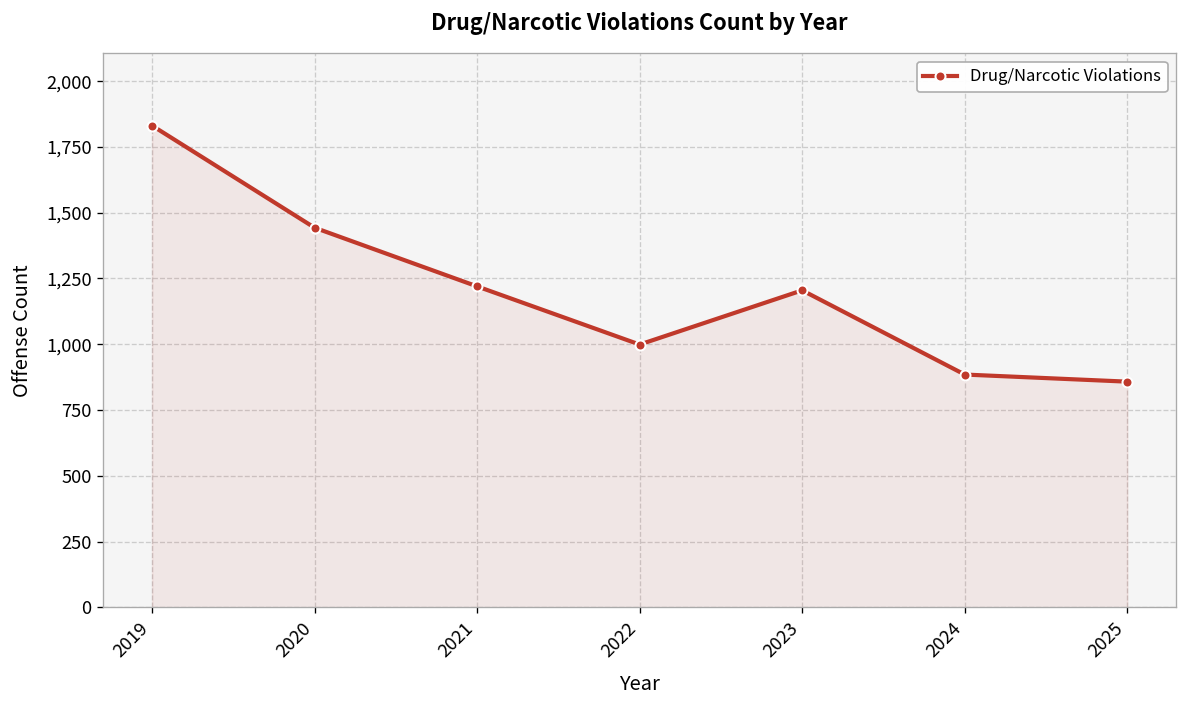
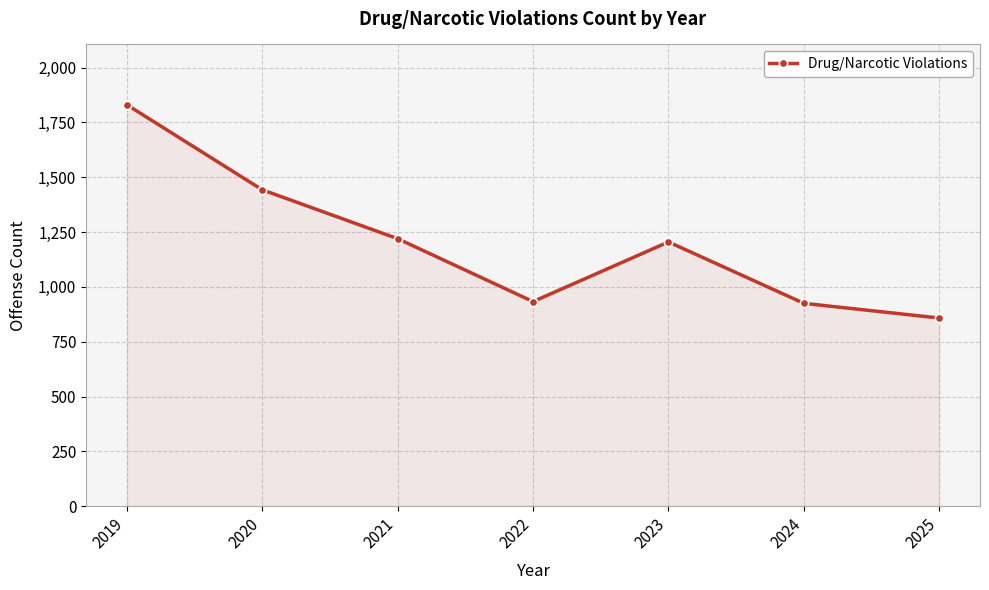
  {
    "2019": "1,830",
    "2020": "1,440",
    "2021": "1,220",
-   "2022": "1,000",
+   "2022": "930",
    "2023": "1,210",
-   "2024": "890",
+   "2024": "930",
    "2025": "860"
  }
